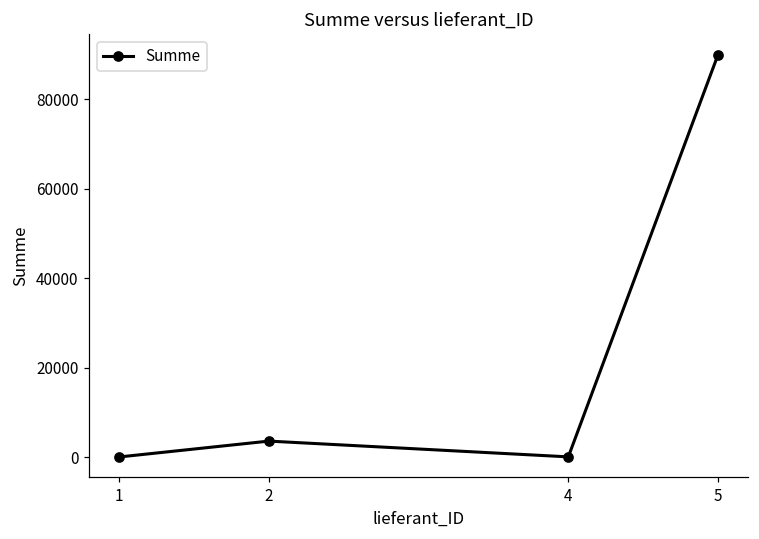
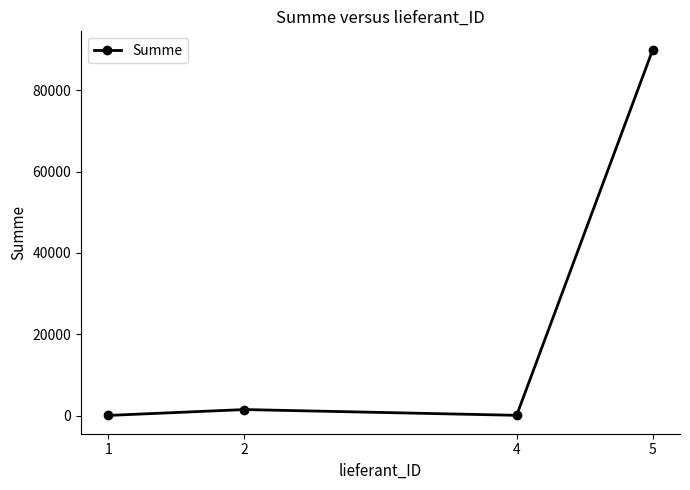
  {
    "1": 0,
-   "2": 4000,
+   "2": 2000,
    "4": 0,
    "5": 90000
  }
